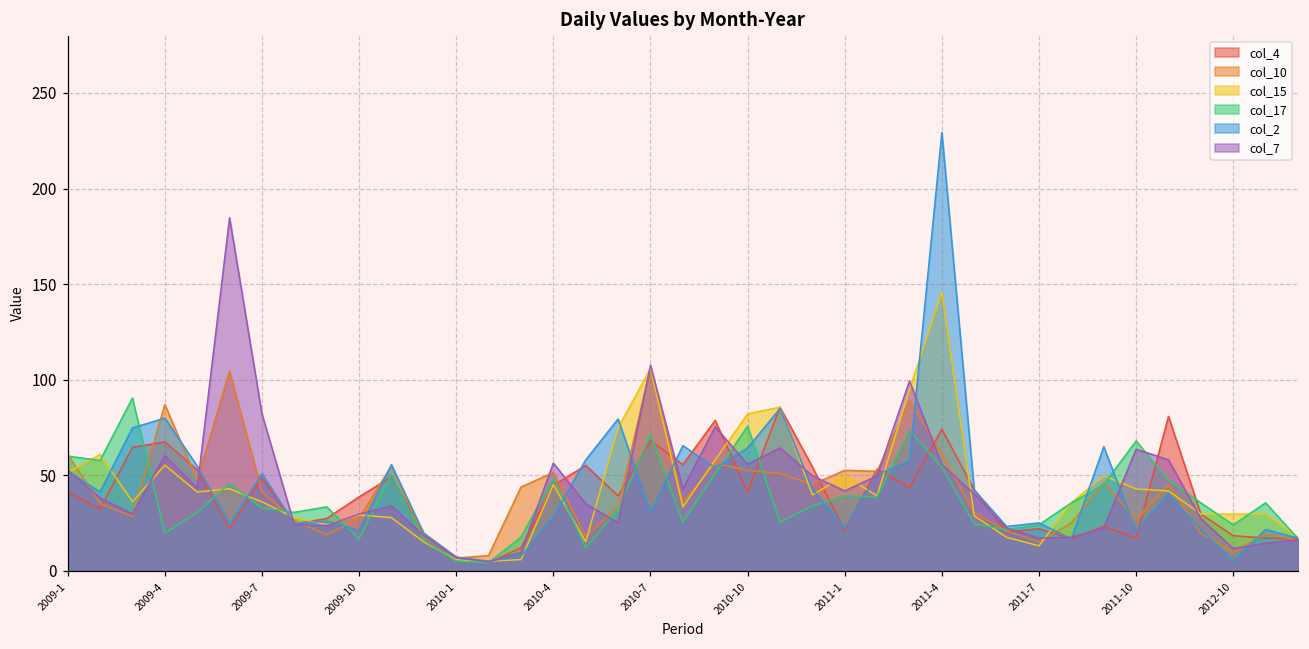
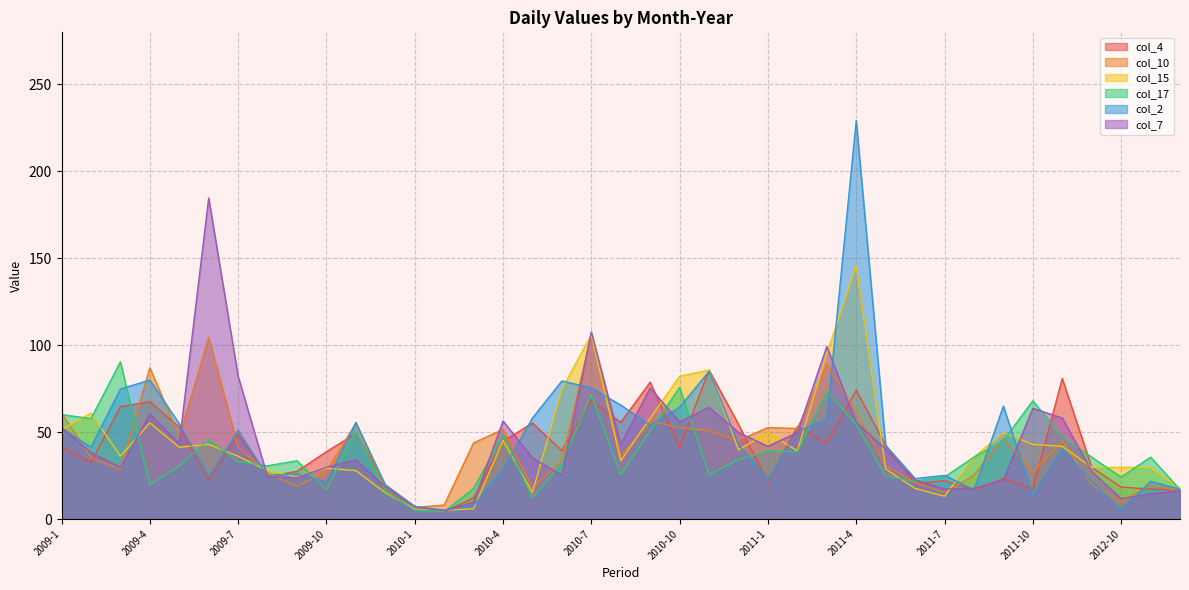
  {
    "col_15": {
      "2009-4": 55,
      "2009-7": 36,
      "2010-10": 82,
      "2011-1": 50,
      "2011-4": 146,
      "2011-7": 13,
      "2011-10": 43,
      "2012-10": 30
    },
    "col_17": {
      "2009-4": 20,
      "2009-7": 33,
      "2009-10": 17,
      "2010-4": 49,
      "2010-7": 72,
      "2010-10": 76,
      "2011-1": 39,
      "2011-10": 68,
      "2012-10": 24
    },
    "col_2": {
      "2009-4": 80,
      "2009-7": 51,
      "2009-10": 21,
      "2010-4": 28,
-     "2010-7": 30,
+     "2010-7": 75,
      "2010-10": 64,
      "2011-4": 229,
-     "2011-10": 21,
+     "2011-10": 13,
      "2012-10": 5
    },
    "col_7": {
      "2009-4": 60,
      "2009-7": 82,
      "2010-4": 56,
      "2010-10": 56,
      "2011-1": 42,
      "2011-7": 17,
      "2011-10": 64,
      "2012-10": 12
    }
  }
